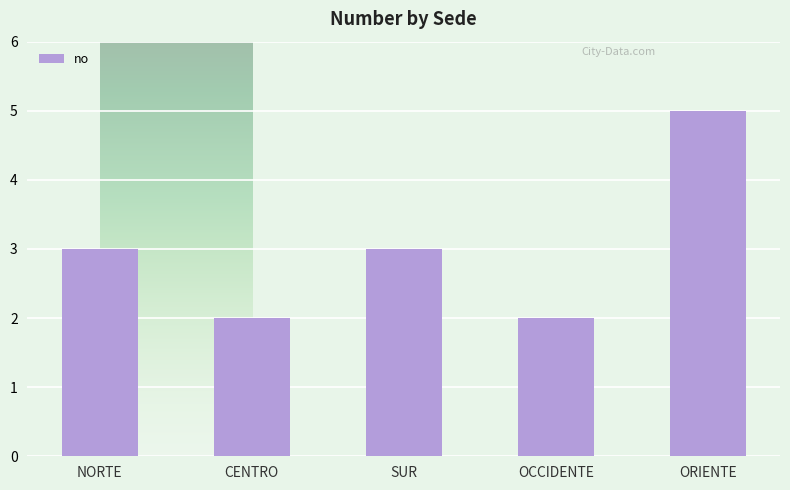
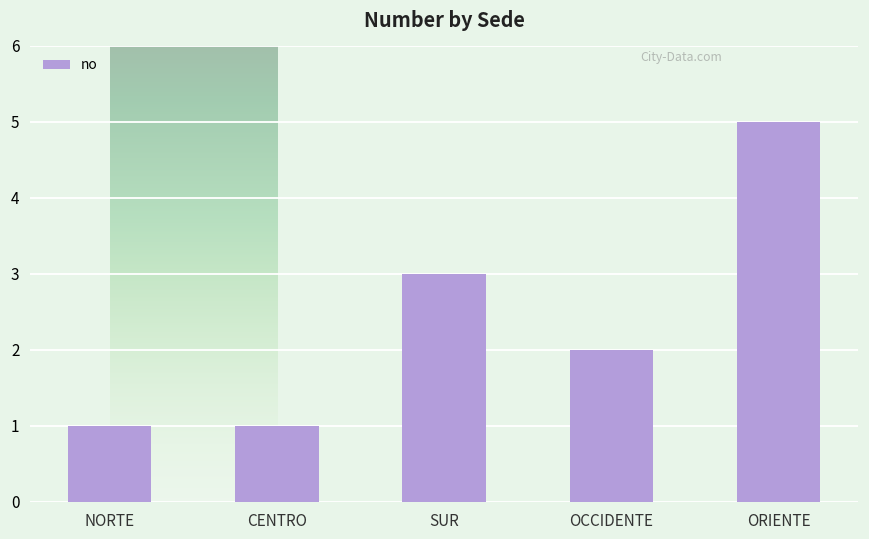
  {
-   "NORTE": 3,
-   "CENTRO": 2,
+   "NORTE": 1,
+   "CENTRO": 1,
    "SUR": 3,
    "OCCIDENTE": 2,
    "ORIENTE": 5
  }
